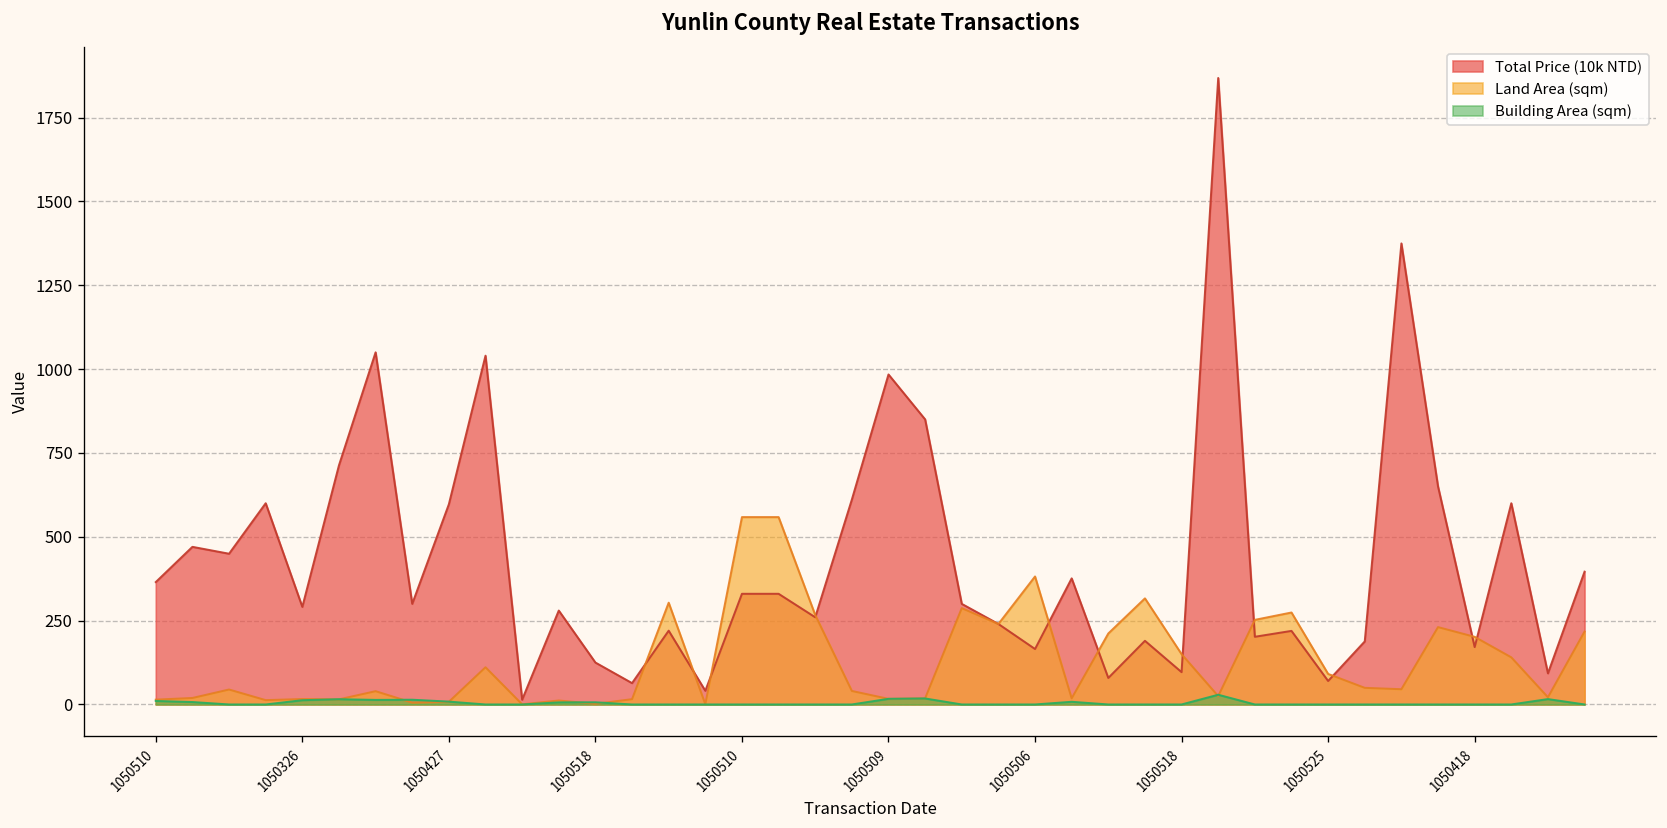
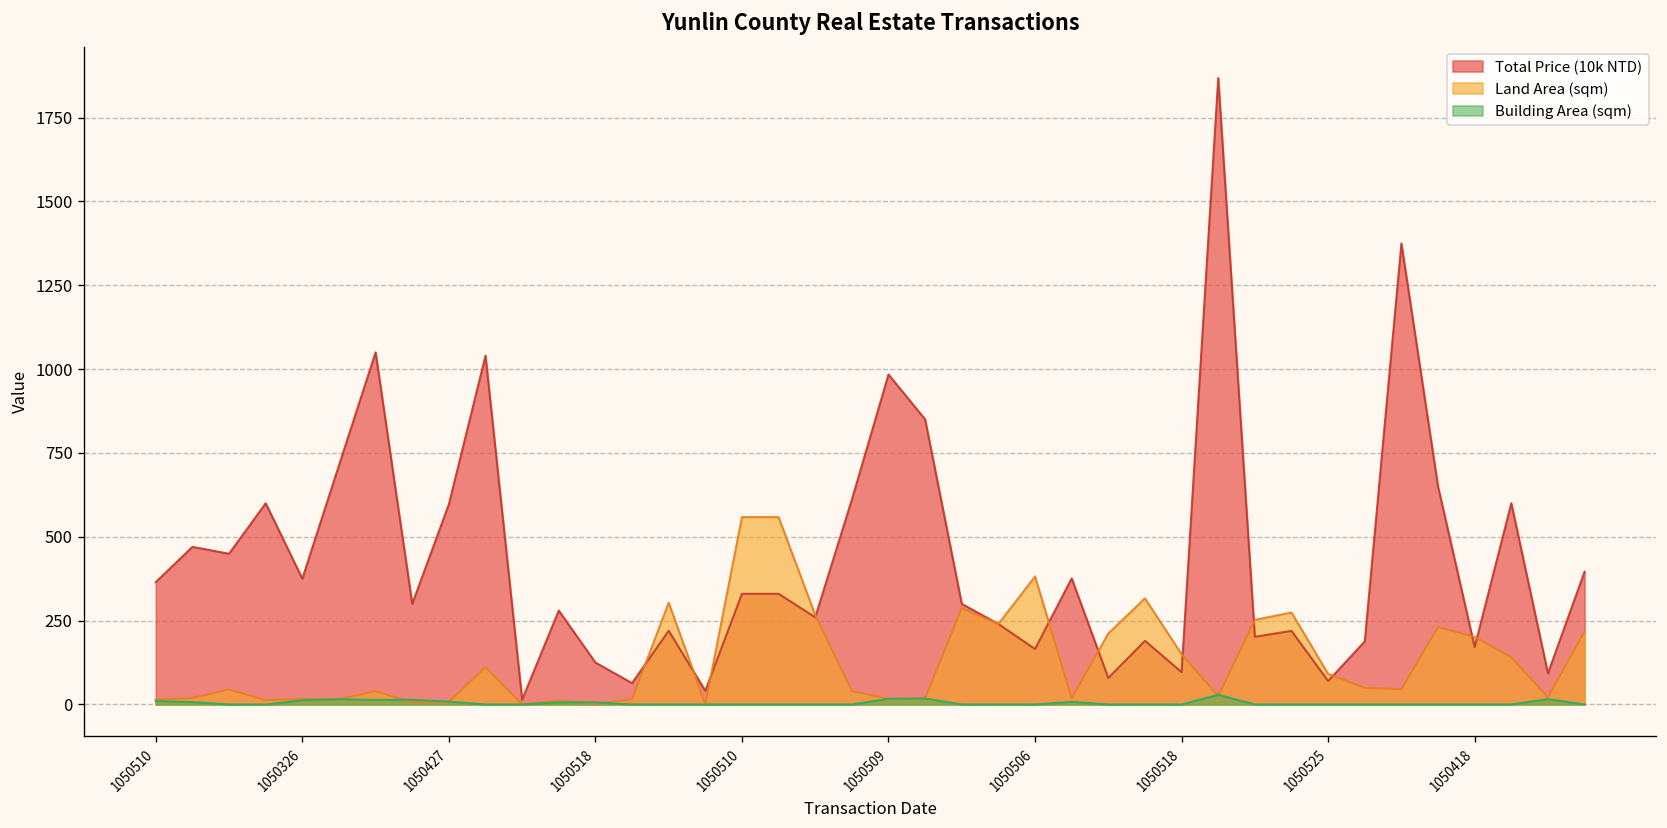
  {
    "Total Price (10k NTD)": {
-     "1050326": 290,
+     "1050326": 380,
      "1050427": 600,
      "1050509": 980,
      "1050418": 170
    },
    "Land Area (sqm)": {
      "1050418": 200
    },
    "Building Area (sqm)": {
      "1050418": 0
    }
  }
